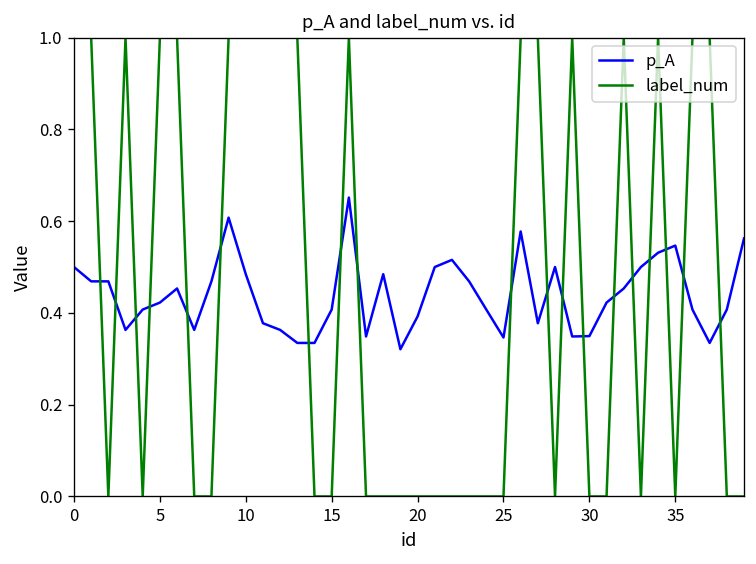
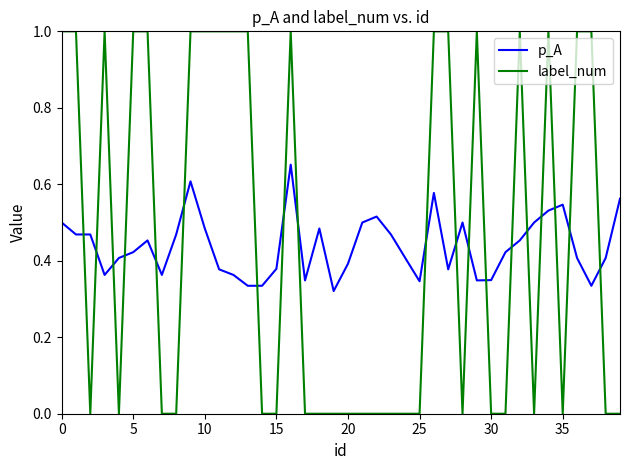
  {
    "p_A": {
      "0": 0.50,
      "5": 0.42,
      "10": 0.48,
-     "15": 0.41,
+     "15": 0.38,
      "20": 0.39,
      "25": 0.35,
      "30": 0.35,
      "35": 0.55
    },
    "label_num": {
      "0": 1.00,
      "5": 1.00,
      "10": 1.00,
      "15": 0.00,
      "20": 0.00,
      "25": 0.00,
      "30": 0.00,
      "35": 0.00
    }
  }
